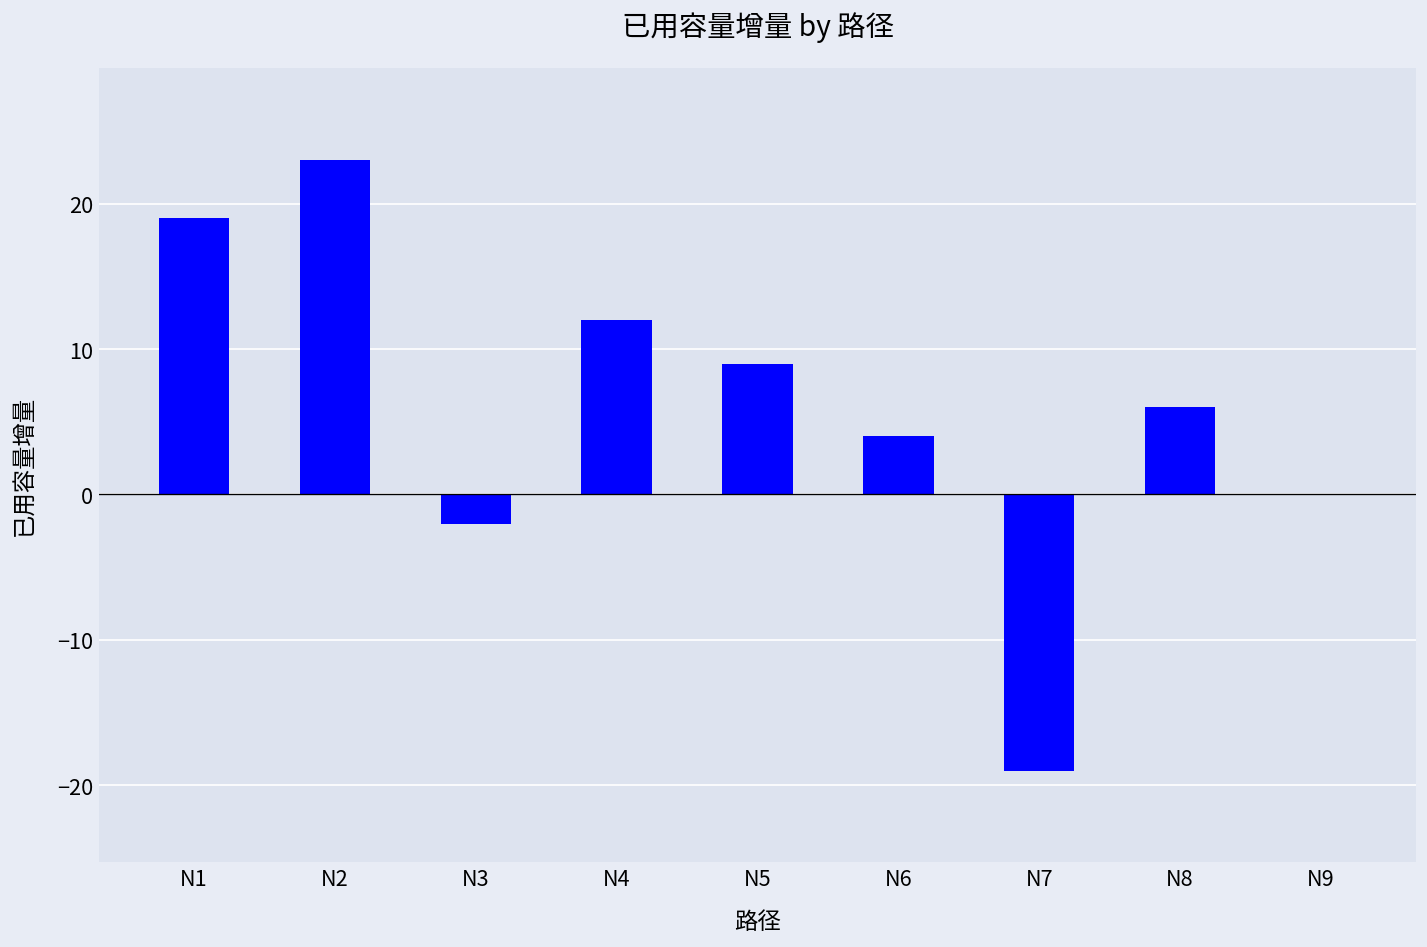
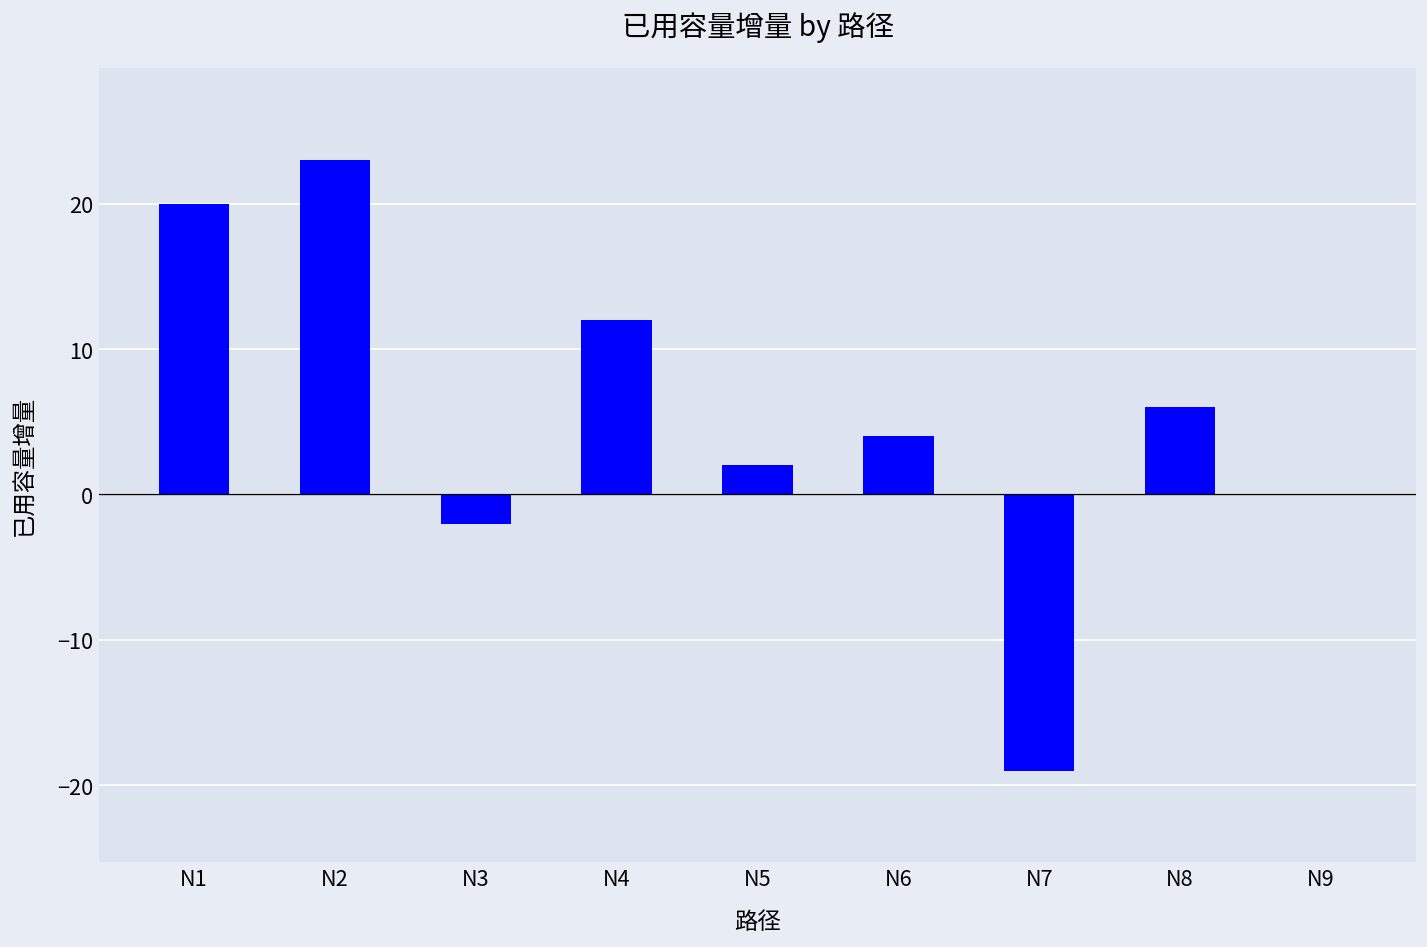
  {
-   "N1": 19,
+   "N1": 20,
    "N2": 23,
    "N3": -2,
    "N4": 12,
-   "N5": 9,
+   "N5": 2,
    "N6": 4,
    "N7": -19,
    "N8": 6,
    "N9": 0
  }
